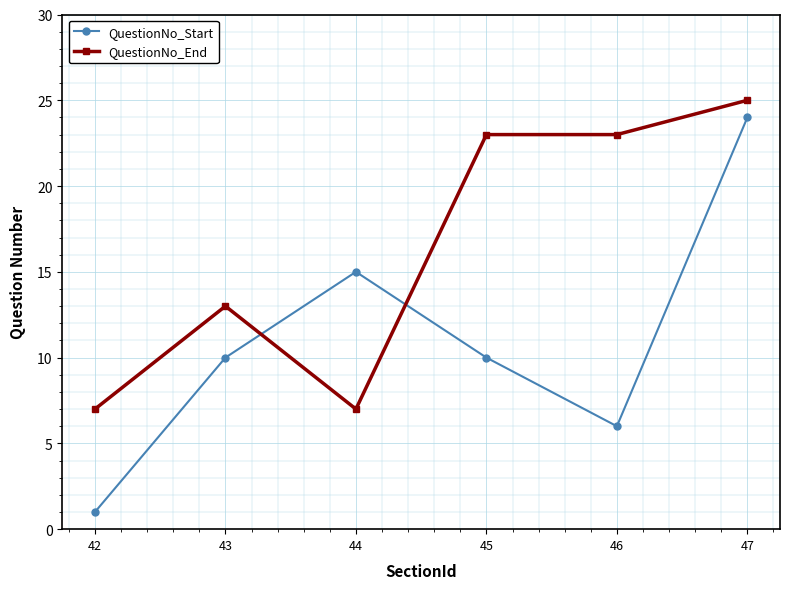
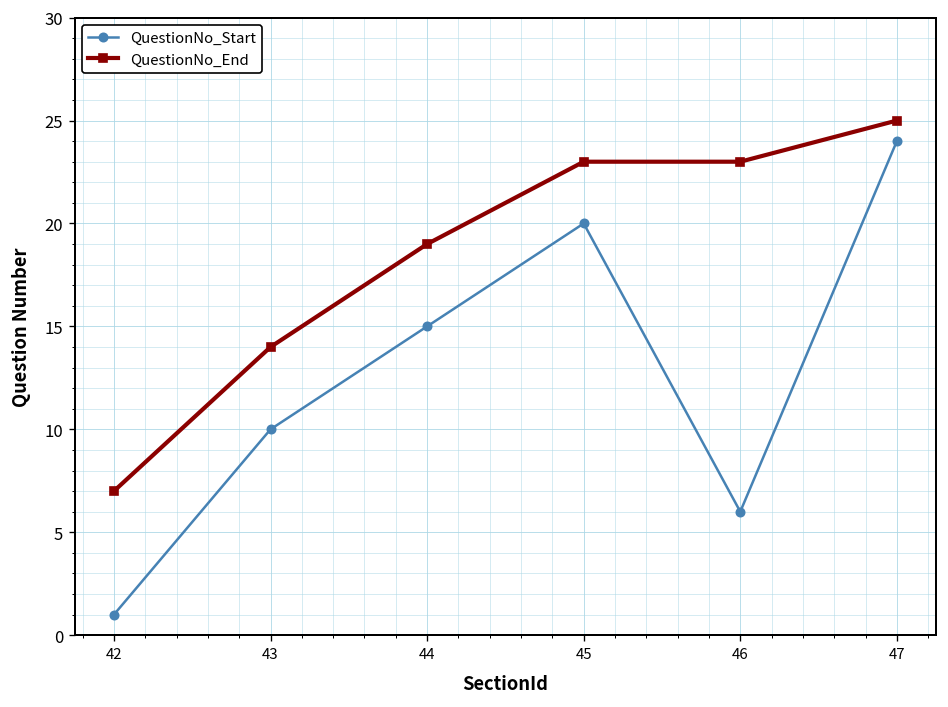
  {
    "QuestionNo_Start": {
      "42": 1,
      "43": 10,
      "44": 15,
-     "45": 10,
+     "45": 20,
      "46": 6,
      "47": 24
    },
    "QuestionNo_End": {
      "42": 7,
-     "43": 13,
-     "44": 7,
+     "43": 14,
+     "44": 19,
      "45": 23,
      "46": 23,
      "47": 25
    }
  }
